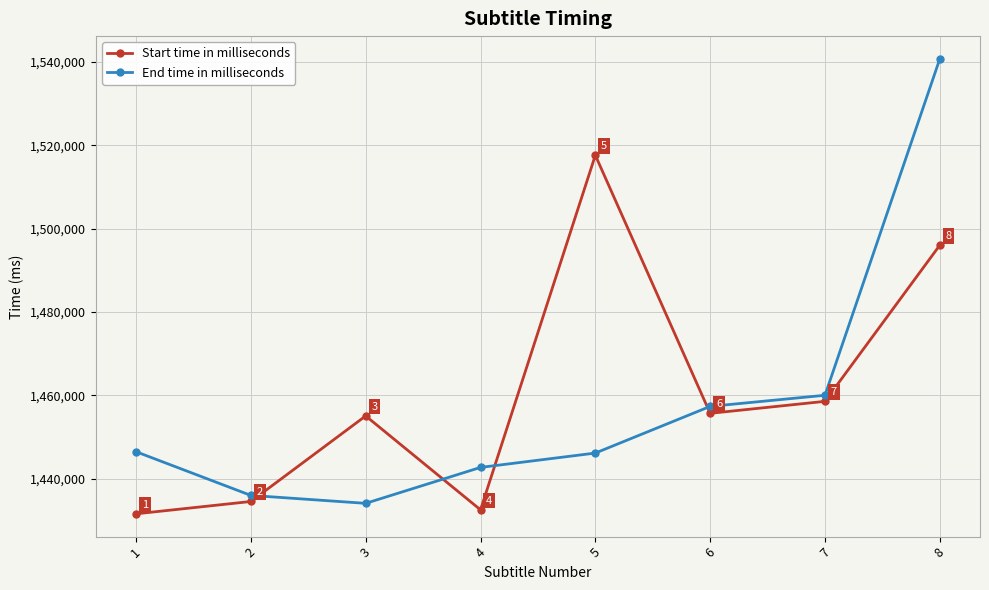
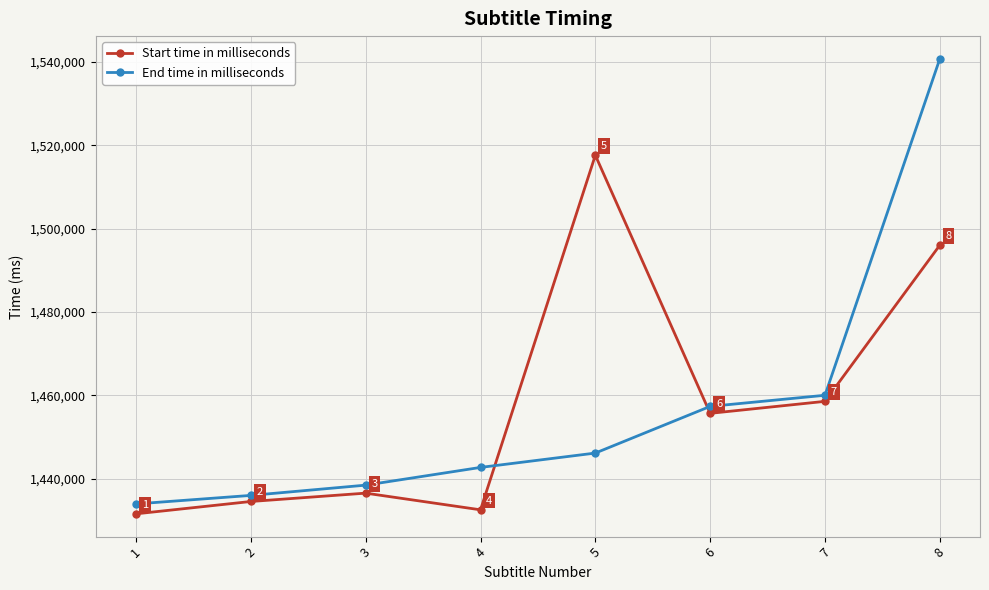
  {
    "Start time in milliseconds": {
      "1": "1,432,000",
      "2": "1,435,000",
-     "3": "1,455,000",
+     "3": "1,437,000",
      "6": "1,456,000",
      "7": "1,459,000"
    },
    "End time in milliseconds": {
-     "1": "1,446,000",
-     "3": "1,434,000",
+     "1": "1,434,000",
+     "3": "1,438,000",
      "4": "1,443,000",
      "5": "1,446,000",
      "8": "1,541,000"
    }
  }
